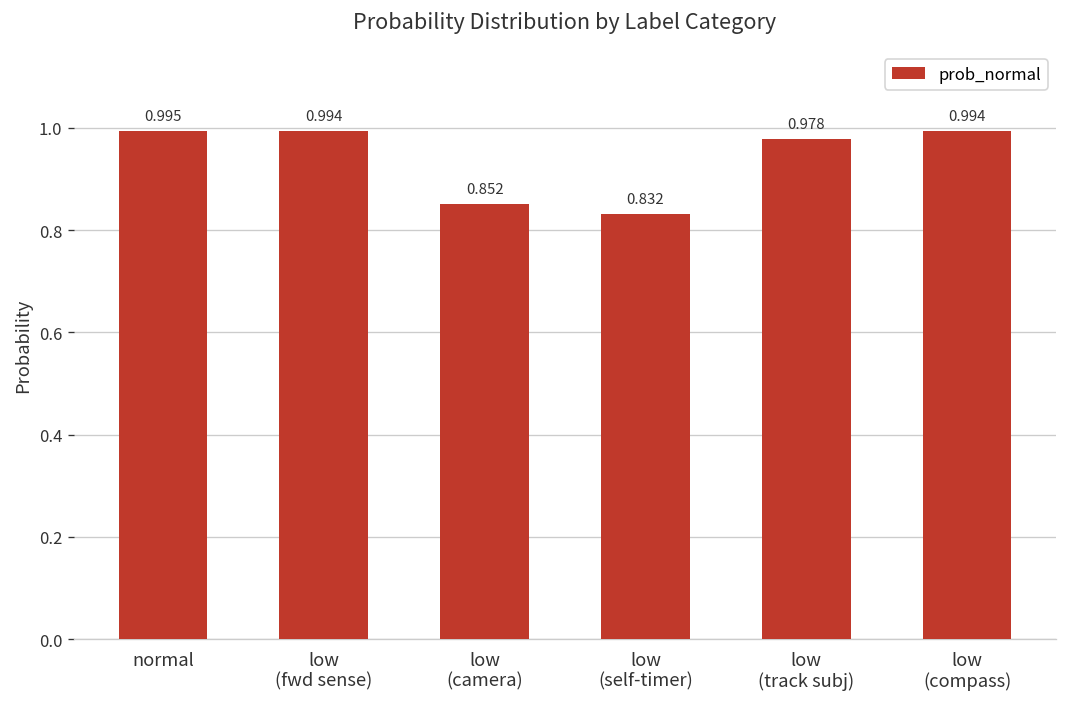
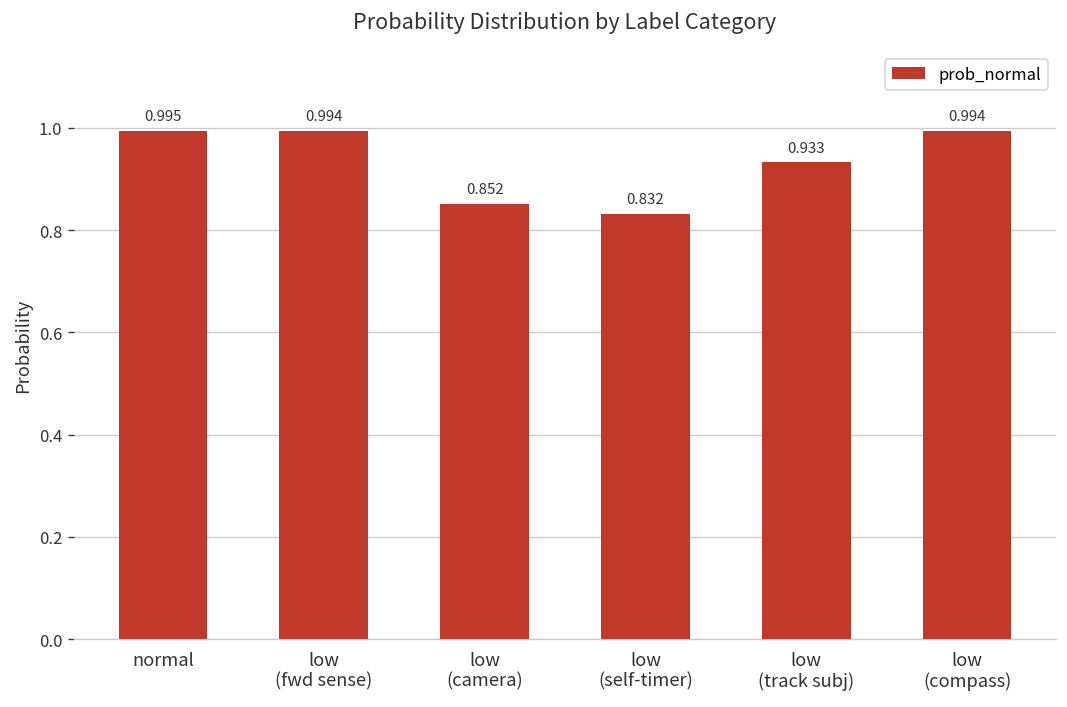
  {
    "normal": 0.995,
    "low (fwd sense)": 0.994,
    "low (camera)": 0.852,
    "low (self-timer)": 0.832,
-   "low (track subj)": 0.978,
+   "low (track subj)": 0.933,
    "low (compass)": 0.994
  }
